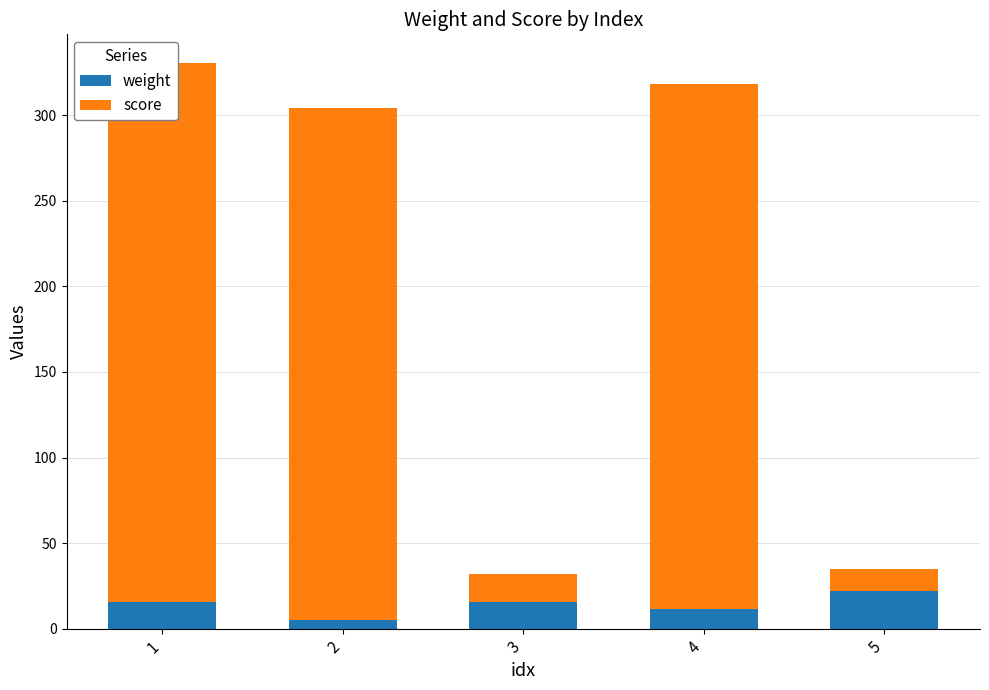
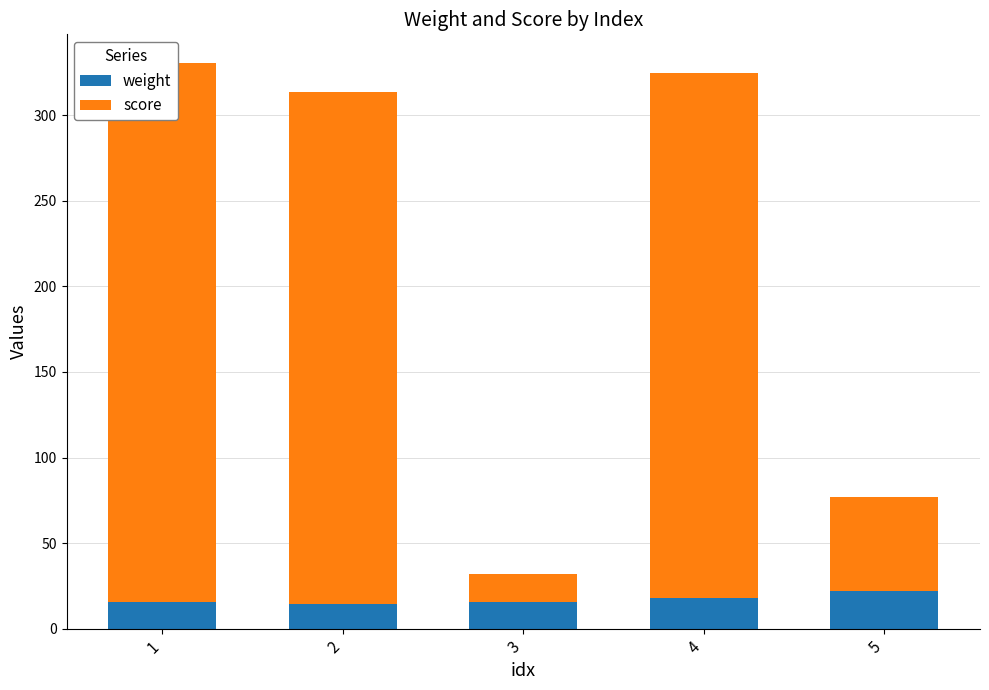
  {
    "weight": {
      "1": 15,
-     "2": 5,
+     "2": 15,
      "3": 16,
-     "4": 12,
+     "4": 18,
      "5": 22
    },
    "score": {
      "2": 299,
      "3": 16,
      "4": 307,
-     "5": 13
+     "5": 55
    }
  }
